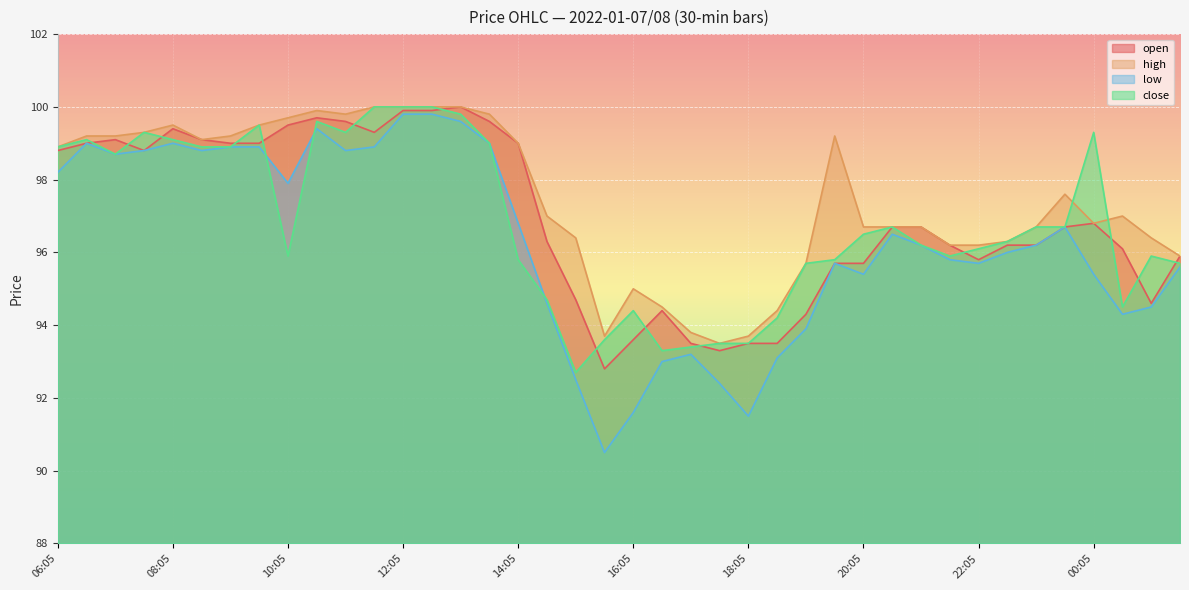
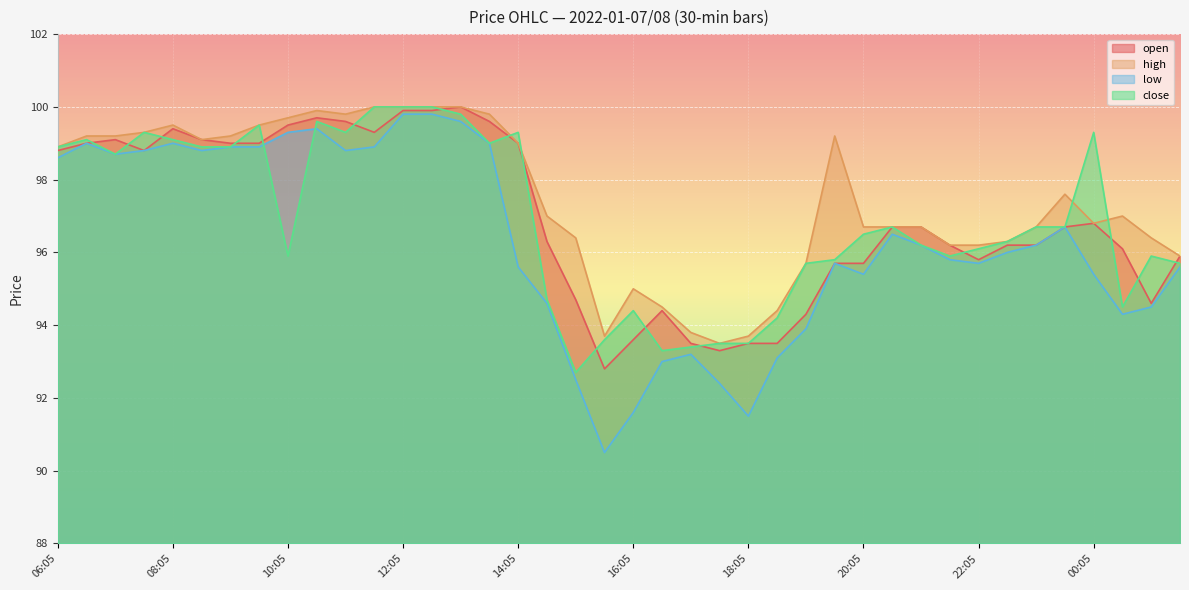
  {
    "low": {
-     "06:05": 98.2,
+     "06:05": 98.6,
      "08:05": 99.0,
-     "10:05": 97.9,
+     "10:05": 99.3,
      "12:05": 99.8,
-     "14:05": 96.8,
+     "14:05": 95.6,
      "16:05": 91.6,
      "18:05": 91.5,
      "20:05": 95.4,
      "22:05": 95.7,
      "00:05": 95.4
    },
    "close": {
      "08:05": 99.1,
      "10:05": 95.9,
-     "14:05": 95.8,
+     "14:05": 99.3,
      "16:05": 94.4,
      "20:05": 96.5,
      "22:05": 96.1,
      "00:05": 99.3
    }
  }
